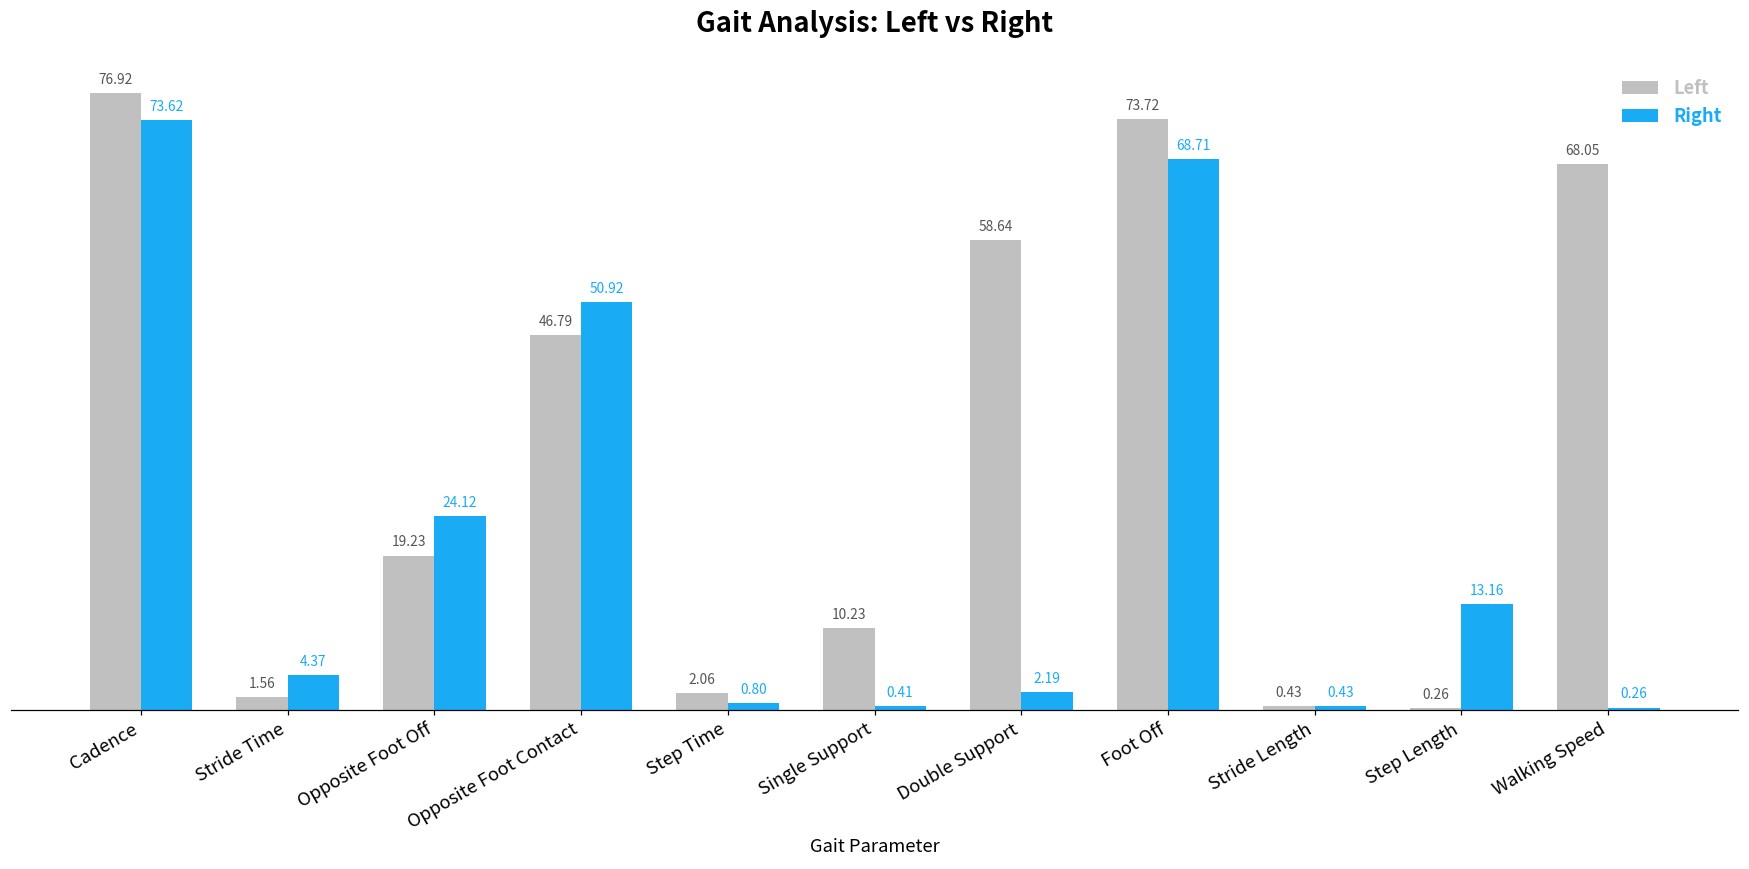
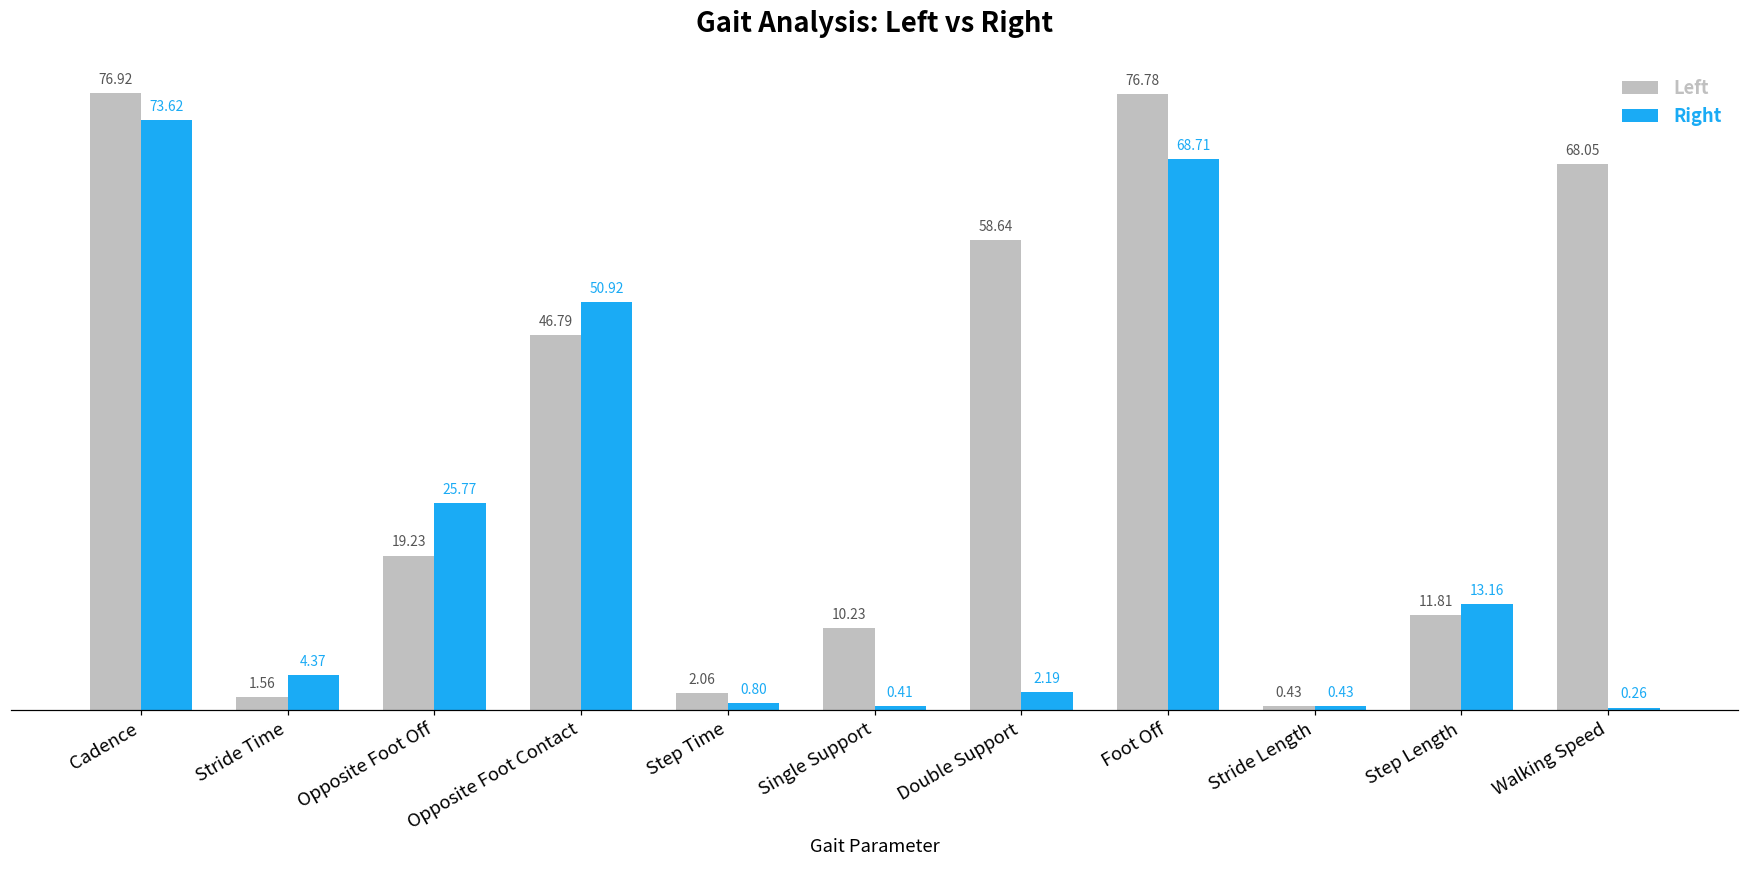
  {
    "Left": {
      "Cadence": 76.92,
      "Stride Time": 1.56,
      "Opposite Foot Off": 19.23,
      "Opposite Foot Contact": 46.79,
      "Step Time": 2.06,
      "Single Support": 10.23,
      "Double Support": 58.64,
-     "Foot Off": 73.72,
+     "Foot Off": 76.78,
      "Stride Length": 0.43,
-     "Step Length": 0.26,
+     "Step Length": 11.81,
      "Walking Speed": 68.05
    },
    "Right": {
      "Cadence": 73.62,
      "Stride Time": 4.37,
-     "Opposite Foot Off": 24.12,
+     "Opposite Foot Off": 25.77,
      "Opposite Foot Contact": 50.92,
      "Step Time": 0.80,
      "Single Support": 0.41,
      "Double Support": 2.19,
      "Foot Off": 68.71,
      "Stride Length": 0.43,
      "Step Length": 13.16,
      "Walking Speed": 0.26
    }
  }
